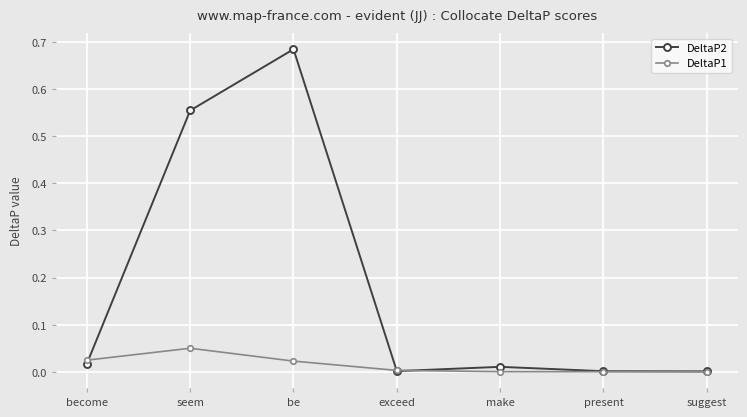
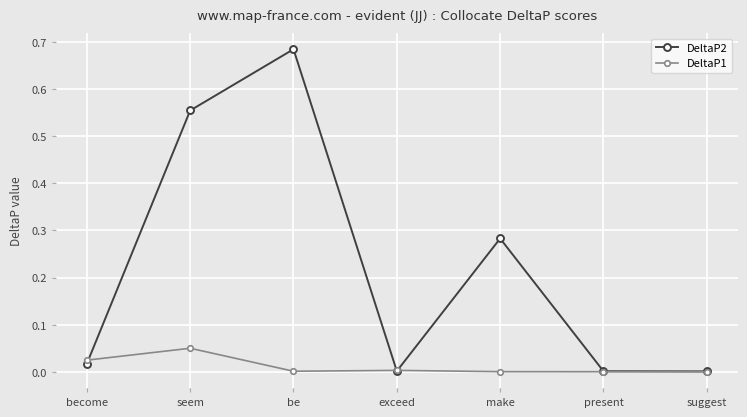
  {
    "DeltaP2": {
      "become": 0.02,
      "seem": 0.55,
      "be": 0.68,
-     "make": 0.01
+     "make": 0.28
    },
    "DeltaP1": {
      "become": 0.02,
      "seem": 0.05,
-     "be": 0.02,
+     "be": 0.00,
      "make": 0.00
    }
  }
